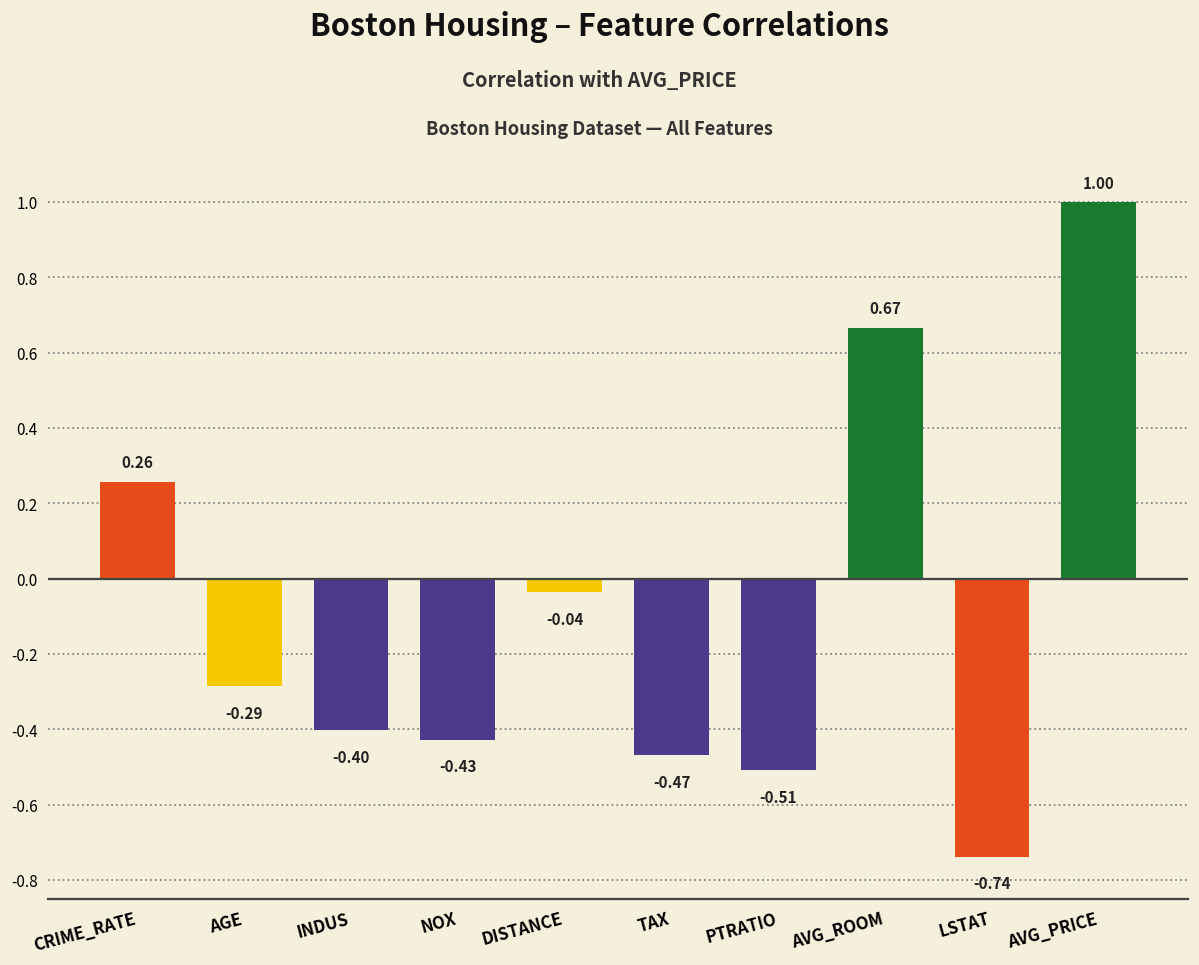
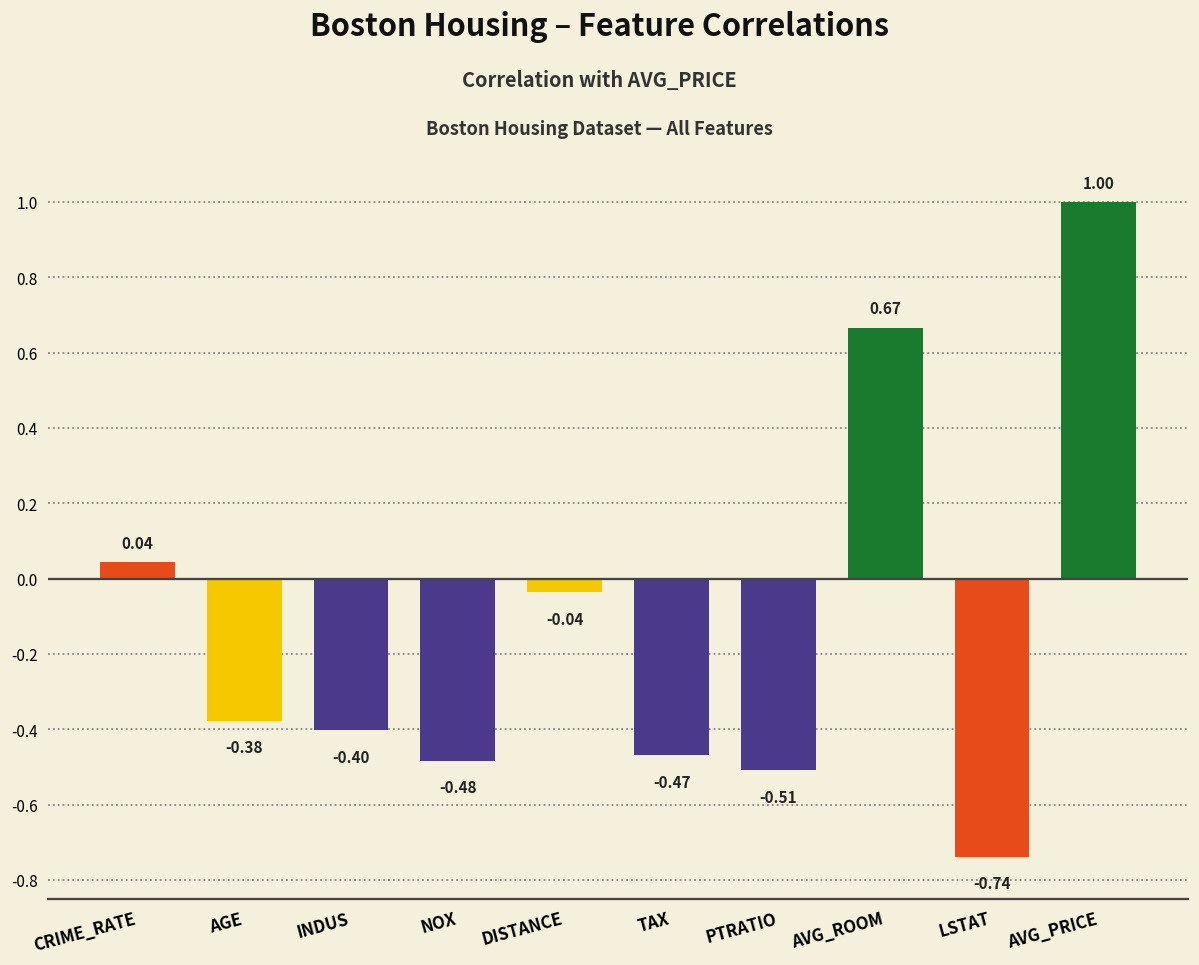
  {
-   "CRIME_RATE": 0.26,
-   "AGE": -0.29,
+   "CRIME_RATE": 0.04,
+   "AGE": -0.38,
    "INDUS": -0.40,
-   "NOX": -0.43,
+   "NOX": -0.48,
    "DISTANCE": -0.04,
    "TAX": -0.47,
    "PTRATIO": -0.51,
    "AVG_ROOM": 0.67,
    "LSTAT": -0.74,
    "AVG_PRICE": 1.00
  }
